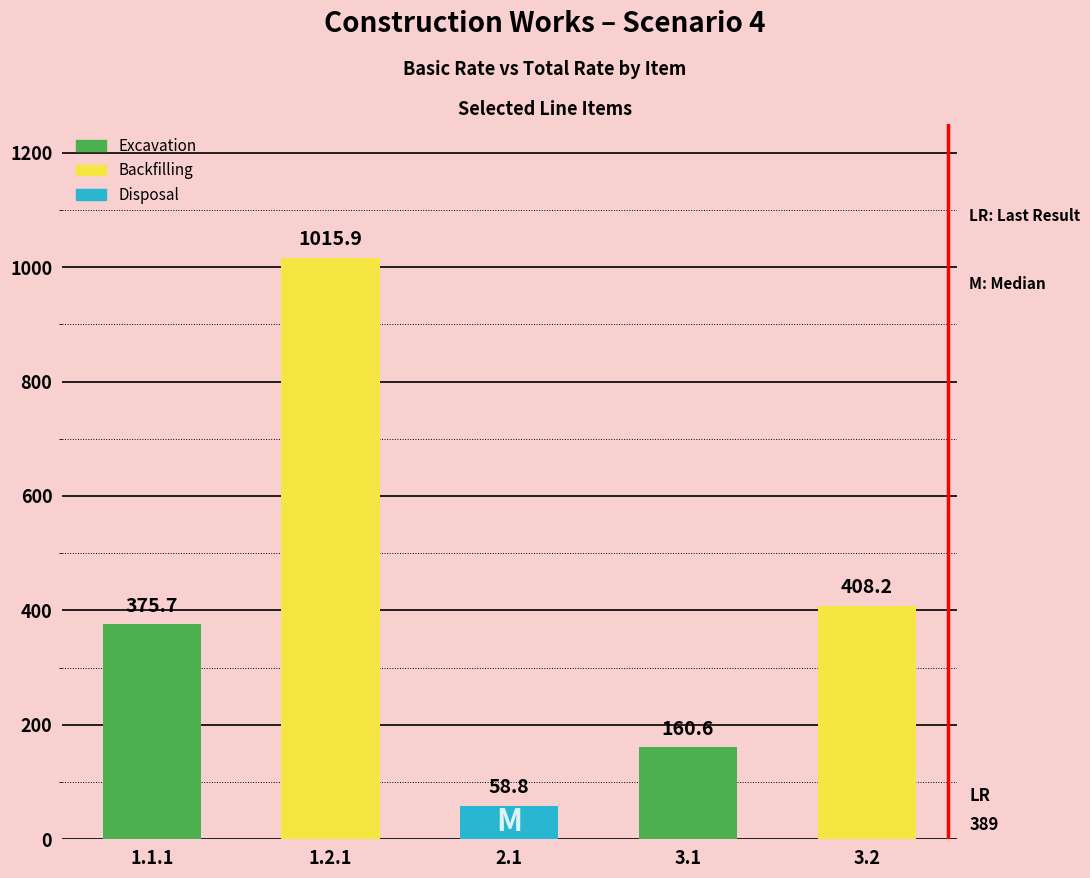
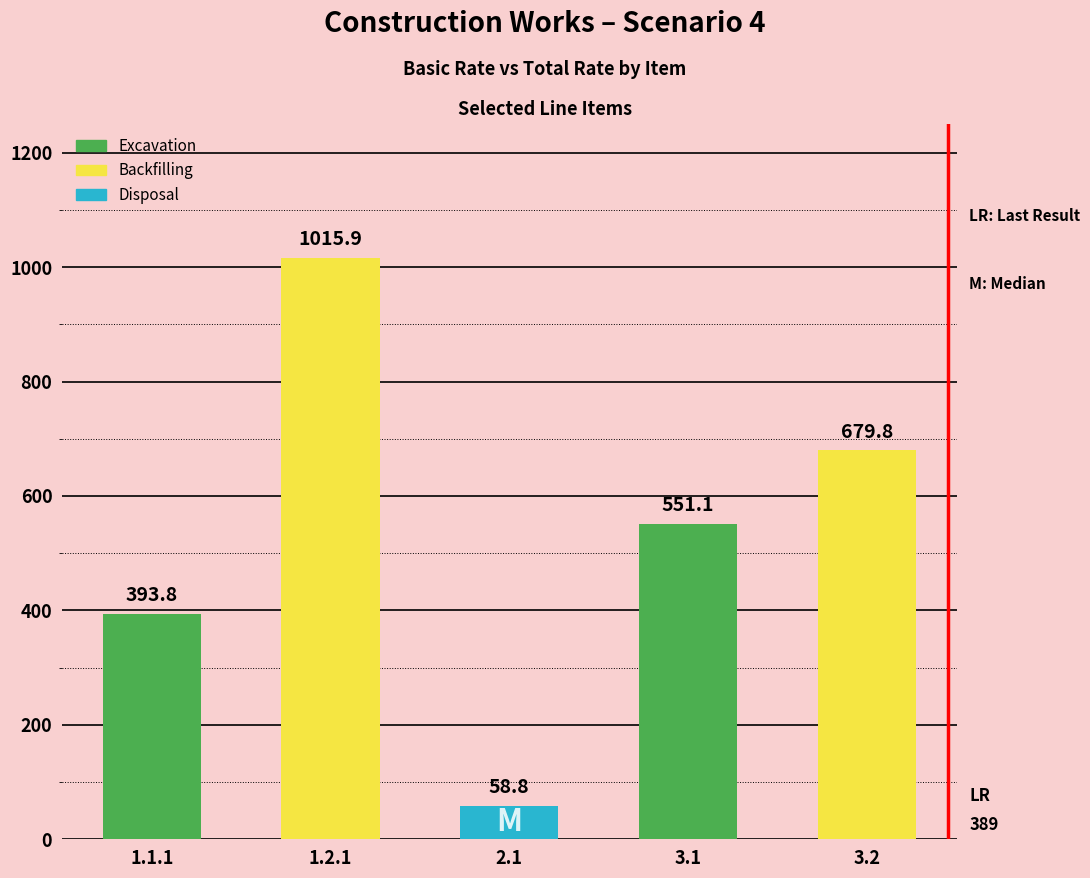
  {
-   "1.1.1": 375.7,
+   "1.1.1": 393.8,
    "1.2.1": 1015.9,
    "2.1": 58.8,
-   "3.1": 160.6,
-   "3.2": 408.2
+   "3.1": 551.1,
+   "3.2": 679.8
  }
